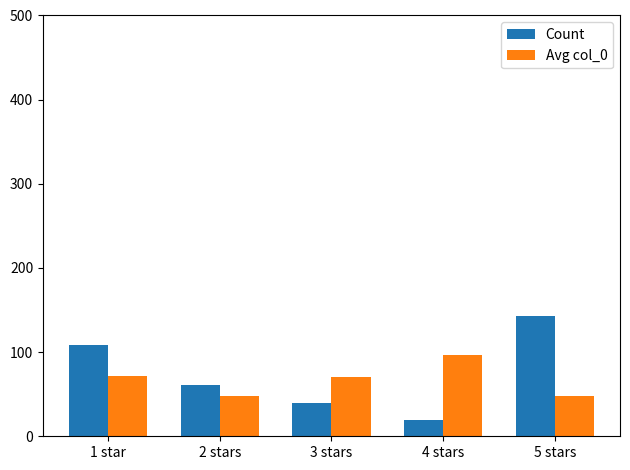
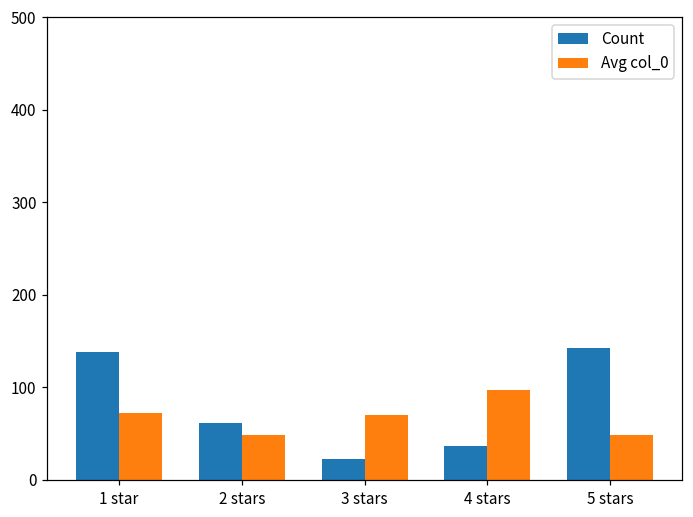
  {
    "Count": {
-     "1 star": 110,
+     "1 star": 140,
      "2 stars": 60,
-     "3 stars": 40,
-     "4 stars": 20,
+     "3 stars": 20,
+     "4 stars": 40,
      "5 stars": 140
    },
    "Avg col_0": {
      "1 star": 70,
      "2 stars": 50,
      "3 stars": 70,
      "4 stars": 100,
      "5 stars": 50
    }
  }
